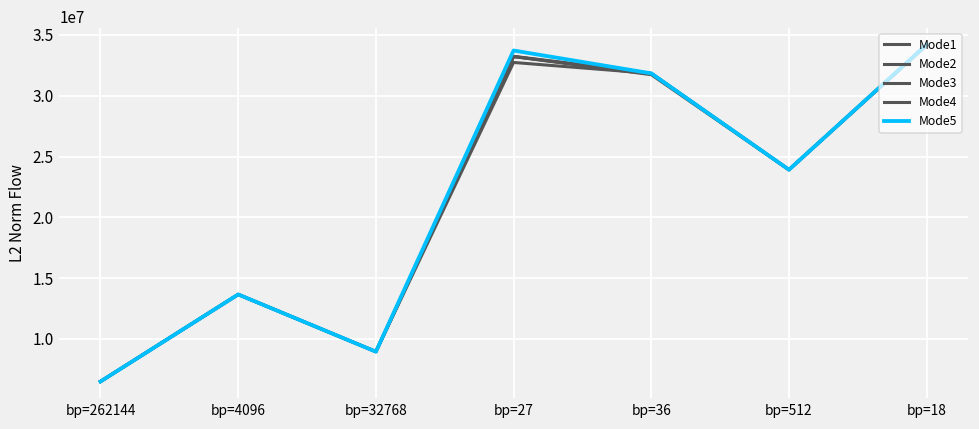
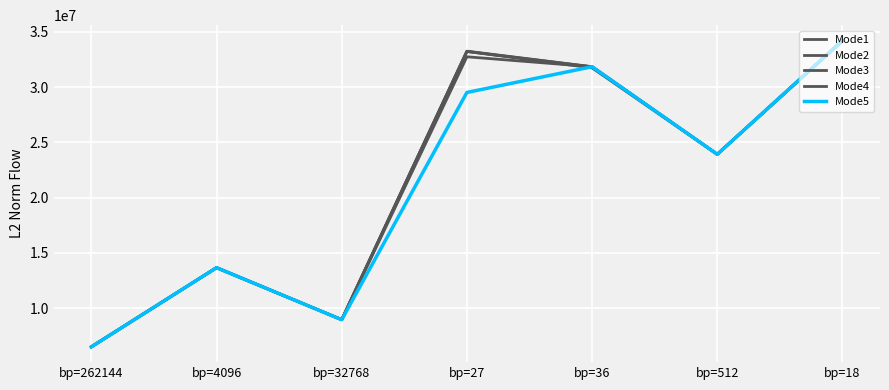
  {
    "Mode5": {
-     "bp=27": 33700000
+     "bp=27": 29500000
    }
  }
